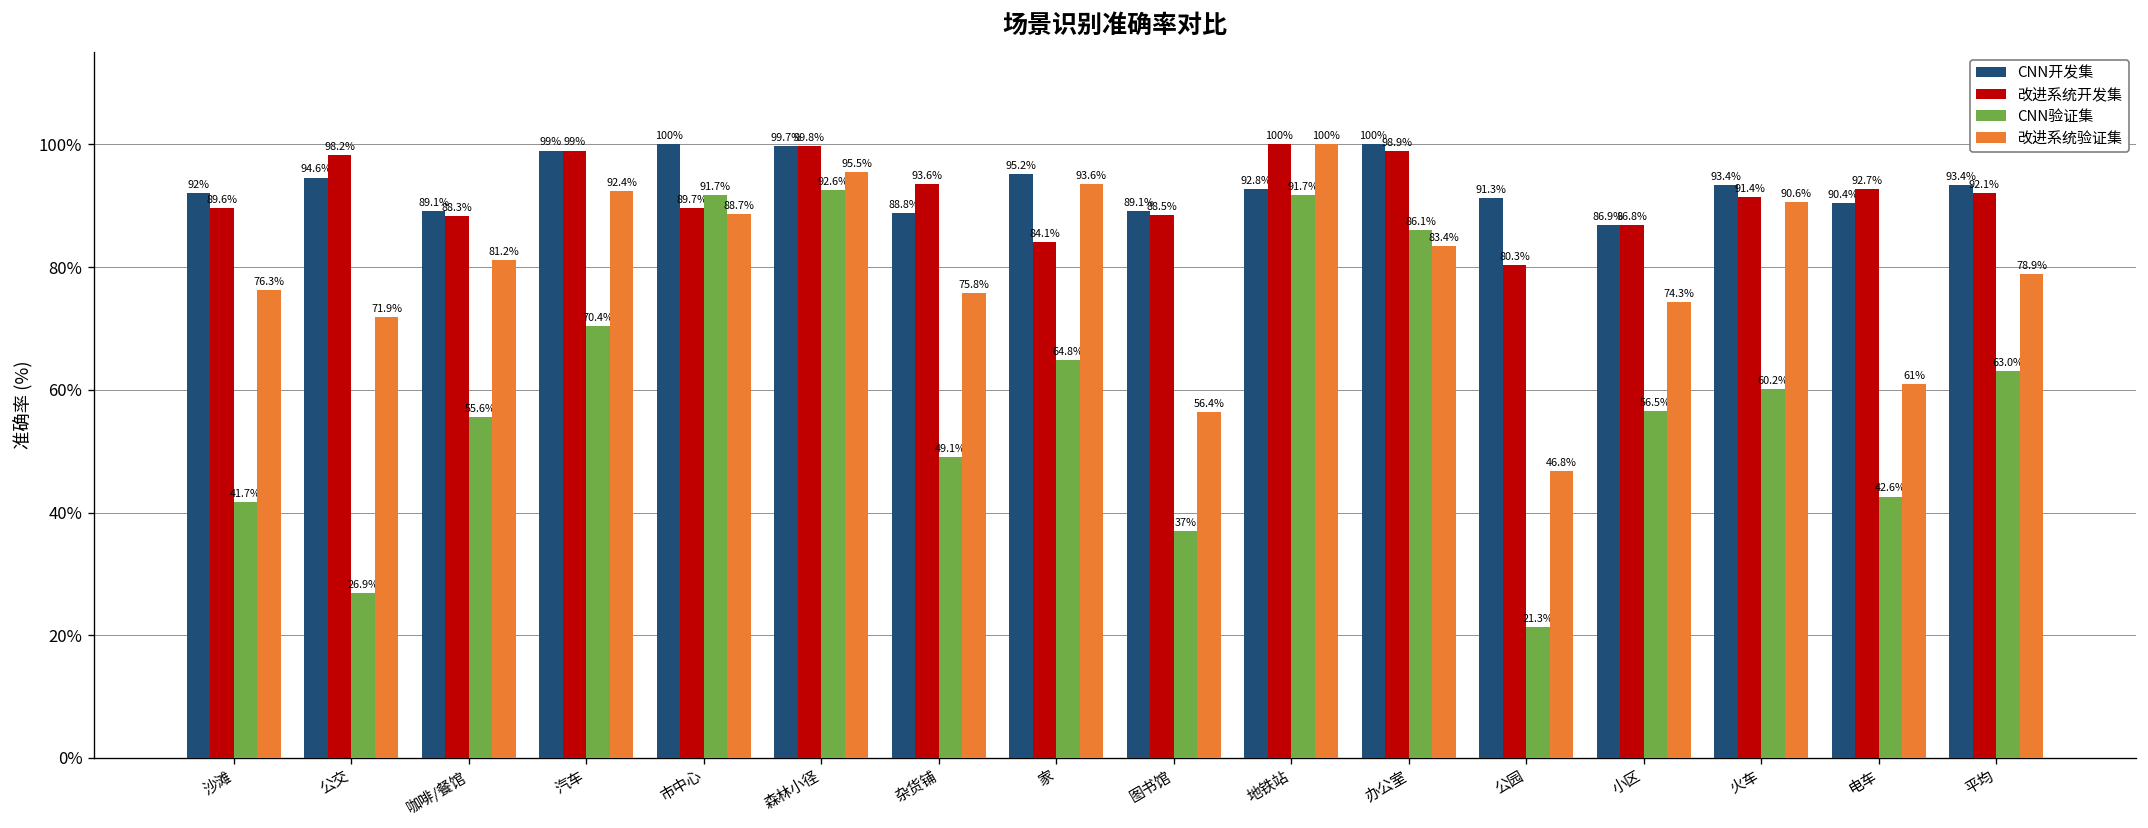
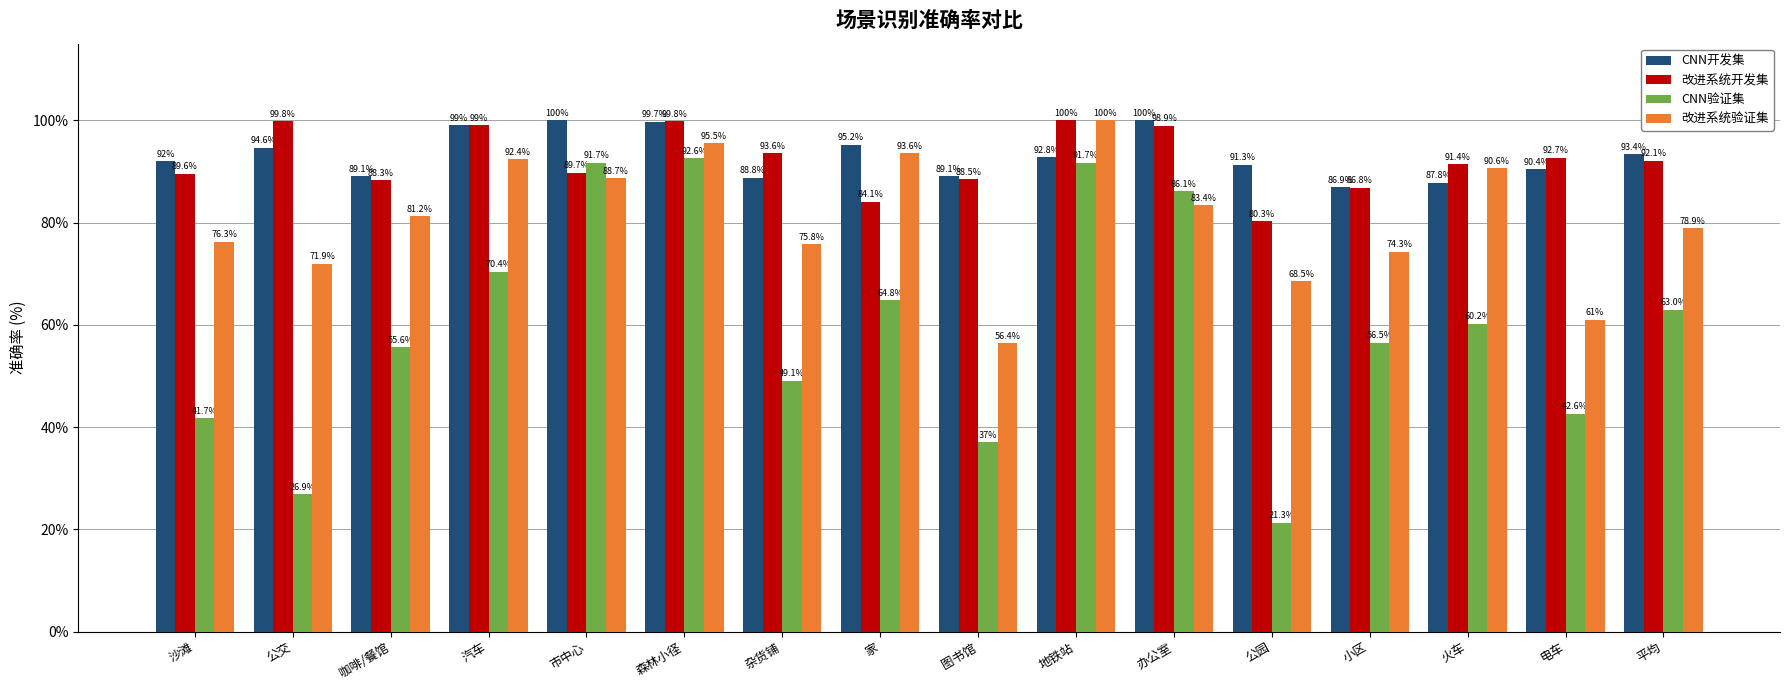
  {
    "CNN开发集": {
      "沙滩": "92%",
      "公交": "94.6%",
      "咖啡/餐馆": "89.1%",
      "汽车": "99%",
      "市中心": "100%",
      "杂货铺": "88.8%",
      "家": "95.2%",
      "地铁站": "92.8%",
      "办公室": "100%",
      "公园": "91.3%",
-     "火车": "93.4%",
+     "火车": "87.8%",
      "电车": "90.4%",
      "平均": "93.4%"
    },
    "改进系统开发集": {
      "沙滩": "89.6%",
-     "公交": "98.2%",
+     "公交": "99.8%",
      "咖啡/餐馆": "88.3%",
      "汽车": "99%",
      "市中心": "89.7%",
      "杂货铺": "93.6%",
      "家": "84.1%",
      "地铁站": "100%",
      "办公室": "98.9%",
      "公园": "80.3%",
      "火车": "91.4%",
      "电车": "92.7%",
      "平均": "92.1%"
    },
    "CNN验证集": {
      "沙滩": "41.7%",
      "公交": "26.9%",
      "咖啡/餐馆": "55.6%",
      "汽车": "70.4%",
      "市中心": "91.7%",
      "森林小径": "92.6%",
      "杂货铺": "49.1%",
      "家": "64.8%",
      "图书馆": "37%",
      "地铁站": "91.7%",
      "办公室": "86.1%",
      "公园": "21.3%",
      "小区": "56.5%",
      "火车": "60.2%",
      "电车": "42.6%",
      "平均": "63.0%"
    },
    "改进系统验证集": {
      "沙滩": "76.3%",
      "公交": "71.9%",
      "咖啡/餐馆": "81.2%",
      "汽车": "92.4%",
      "市中心": "88.7%",
      "森林小径": "95.5%",
      "杂货铺": "75.8%",
      "家": "93.6%",
      "图书馆": "56.4%",
      "地铁站": "100%",
      "办公室": "83.4%",
-     "公园": "46.8%",
+     "公园": "68.5%",
      "小区": "74.3%",
      "火车": "90.6%",
      "电车": "61%",
      "平均": "78.9%"
    }
  }
